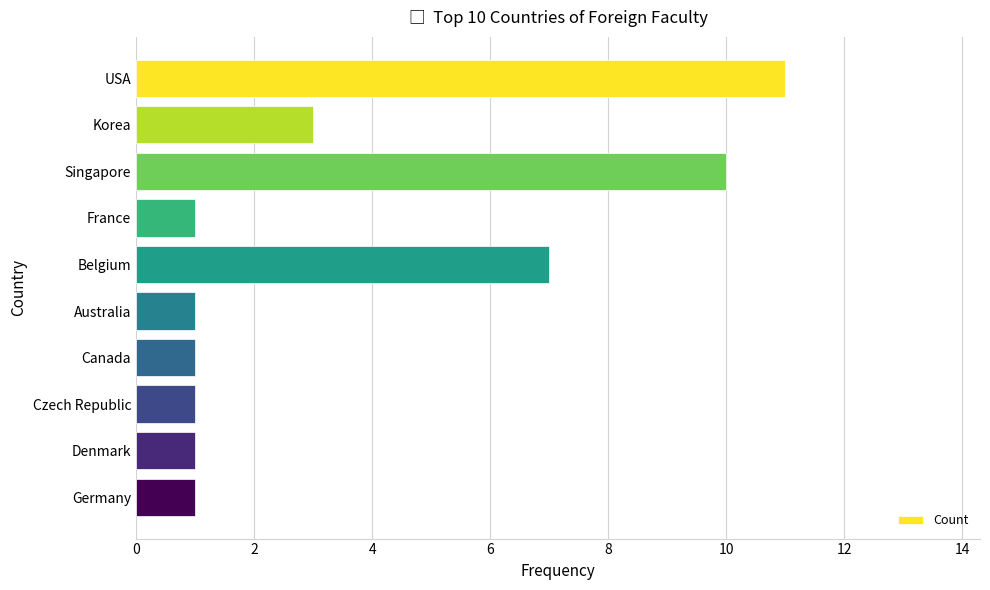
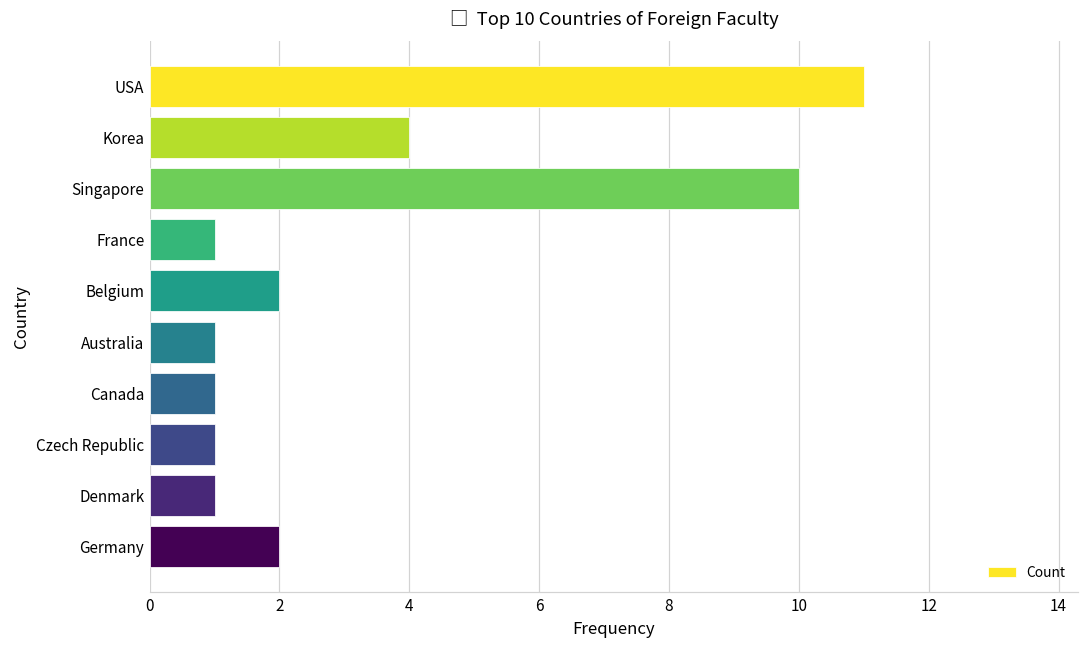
  {
    "USA": 11,
-   "Korea": 3,
+   "Korea": 4,
    "Singapore": 10,
    "France": 1,
-   "Belgium": 7,
+   "Belgium": 2,
    "Australia": 1,
    "Canada": 1,
    "Czech Republic": 1,
    "Denmark": 1,
-   "Germany": 1
+   "Germany": 2
  }
